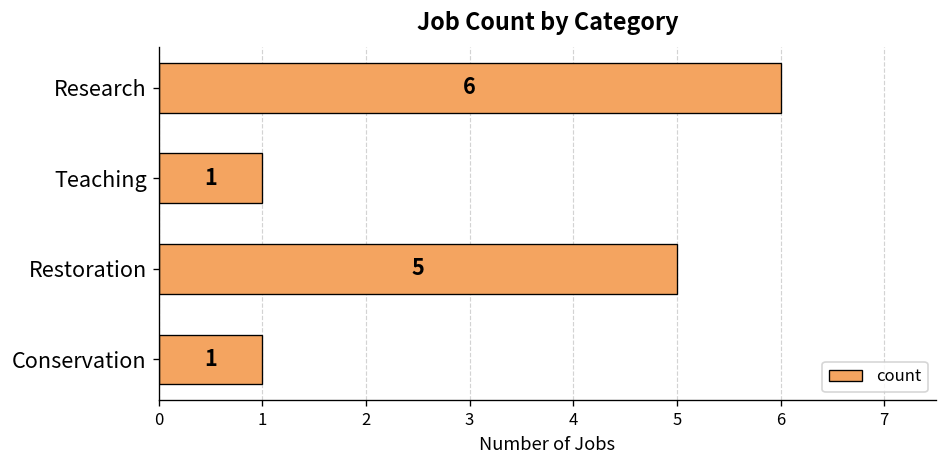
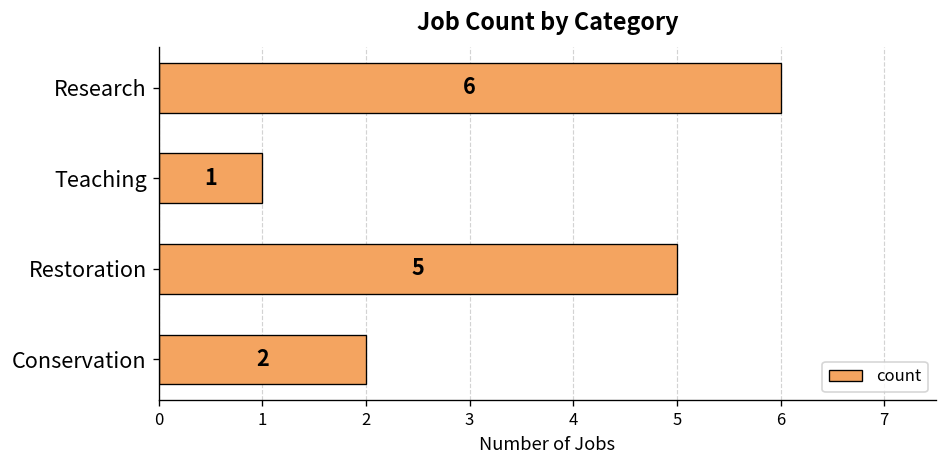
  {
    "Research": 6,
    "Teaching": 1,
    "Restoration": 5,
-   "Conservation": 1
+   "Conservation": 2
  }
